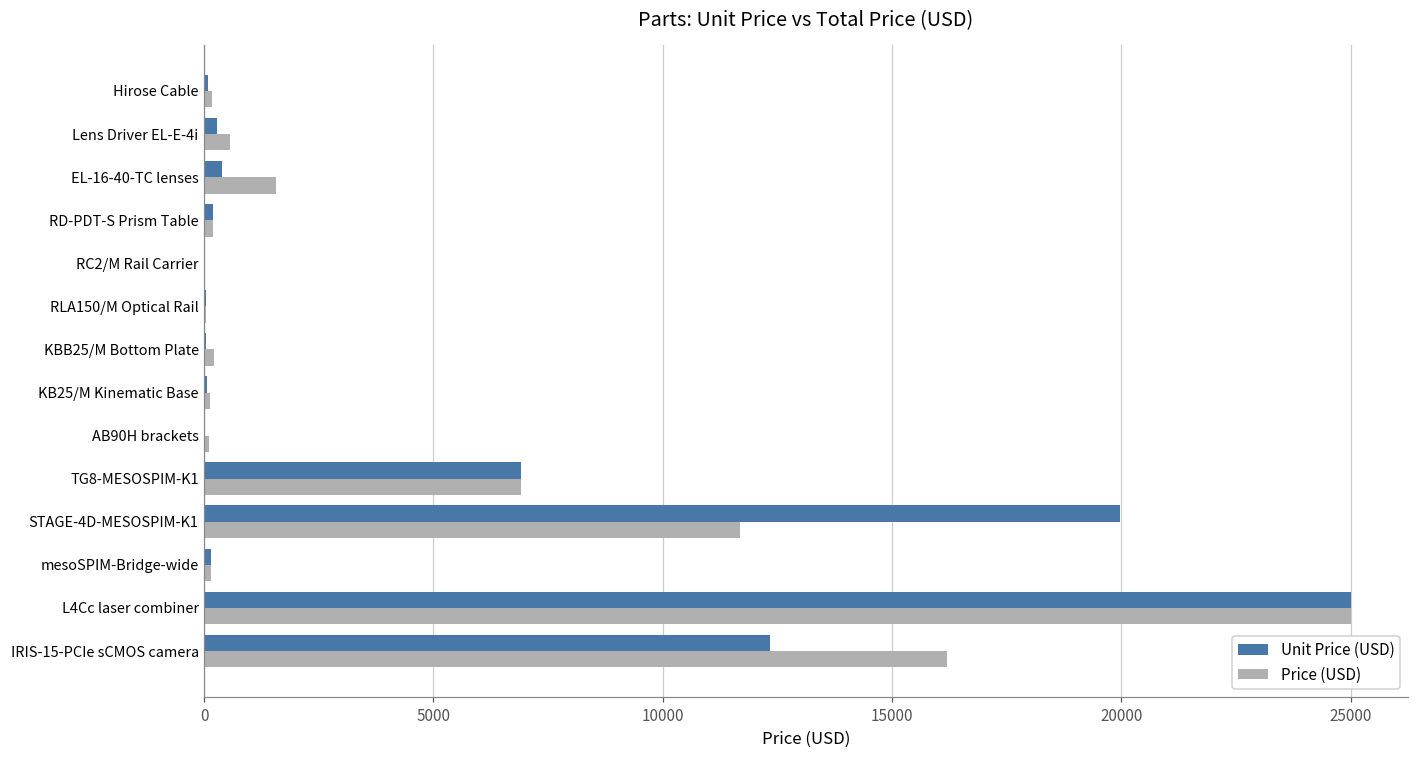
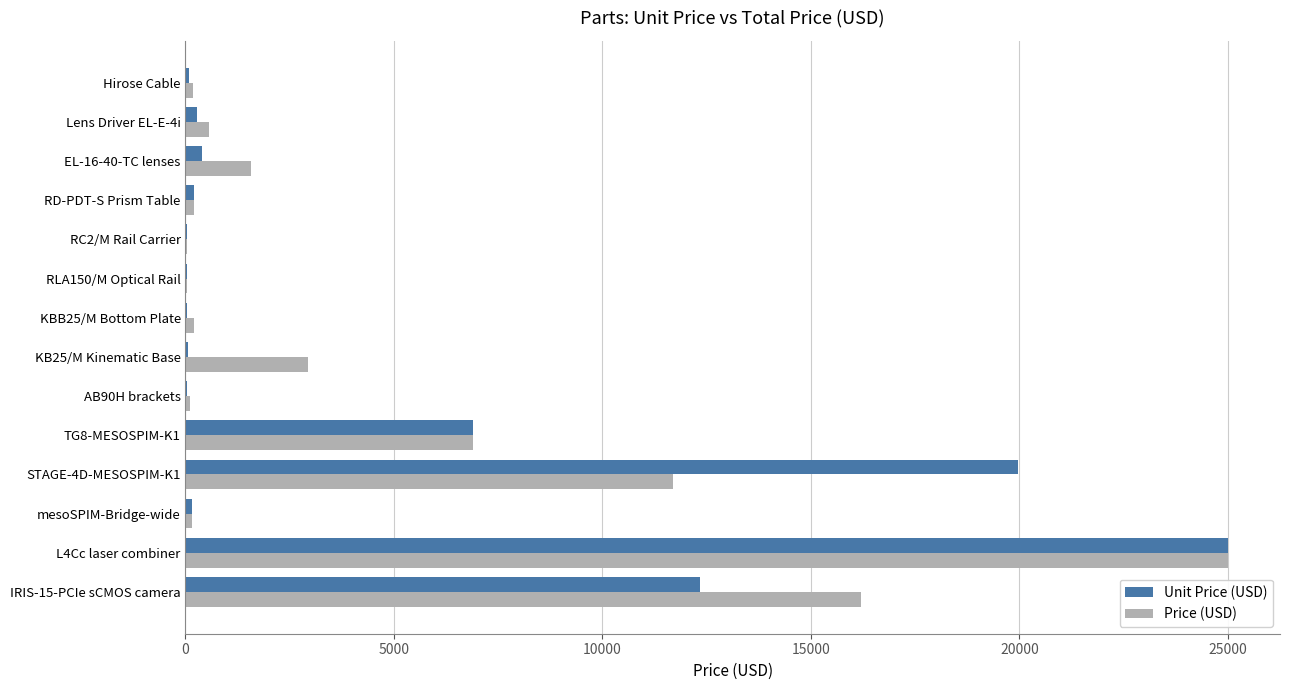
  {
    "Unit Price (USD)": {
      "Hirose Cable": 100,
      "Lens Driver EL-E-4i": 300,
      "EL-16-40-TC lenses": 400,
      "RD-PDT-S Prism Table": 200,
      "KB25/M Kinematic Base": 100,
      "TG8-MESOSPIM-K1": 6900,
      "STAGE-4D-MESOSPIM-K1": 20000,
      "mesoSPIM-Bridge-wide": 200,
      "L4Cc laser combiner": 25000,
      "IRIS-15-PCIe sCMOS camera": 12400
    },
    "Price (USD)": {
      "Hirose Cable": 200,
      "Lens Driver EL-E-4i": 600,
      "EL-16-40-TC lenses": 1600,
      "RD-PDT-S Prism Table": 200,
      "KBB25/M Bottom Plate": 200,
-     "KB25/M Kinematic Base": 100,
+     "KB25/M Kinematic Base": 2900,
      "AB90H brackets": 100,
      "TG8-MESOSPIM-K1": 6900,
      "STAGE-4D-MESOSPIM-K1": 11700,
      "mesoSPIM-Bridge-wide": 200,
      "L4Cc laser combiner": 25000,
      "IRIS-15-PCIe sCMOS camera": 16200
    }
  }
